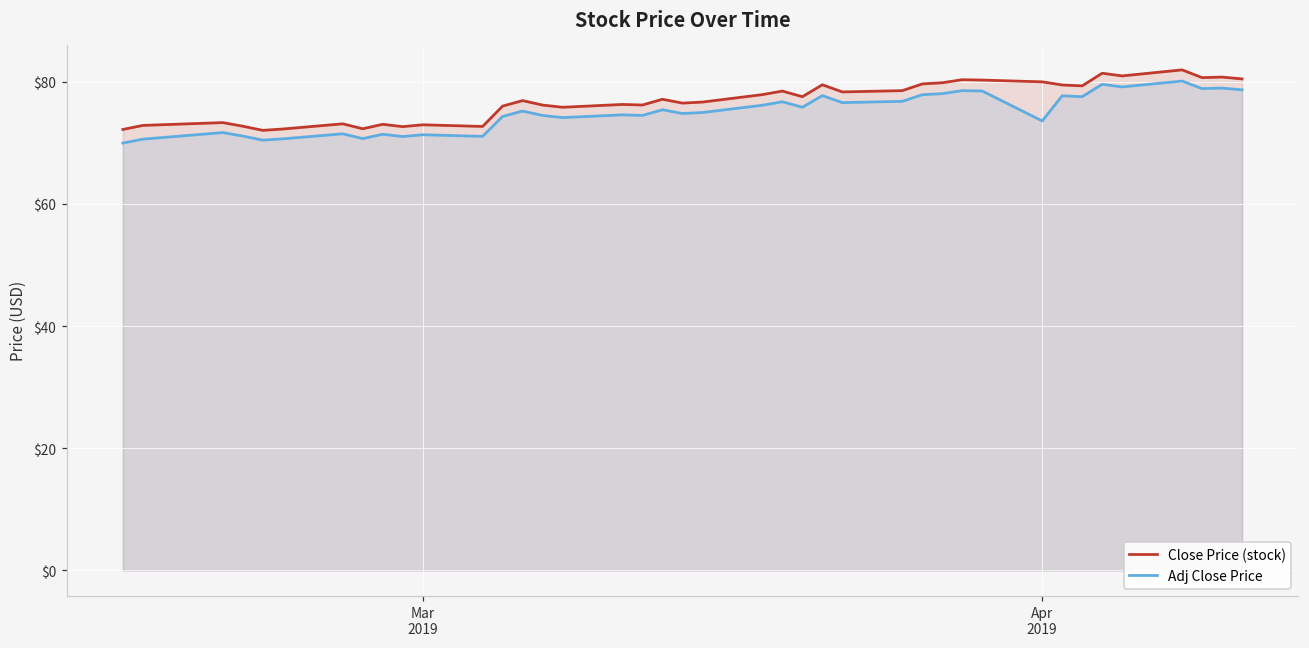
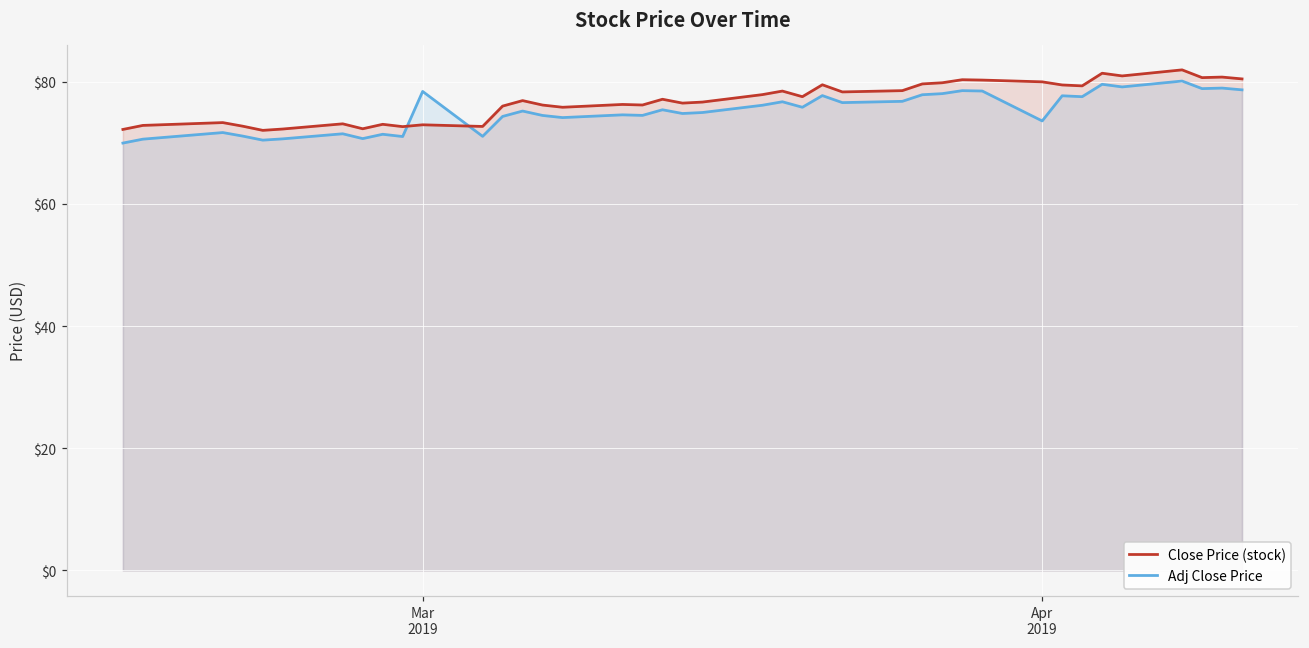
  {
    "Close Price (stock)": {
      "Mar 2019": "$73",
      "Apr 2019": "$80"
    },
    "Adj Close Price": {
-     "Mar 2019": "$71",
+     "Mar 2019": "$78",
      "Apr 2019": "$74"
    }
  }
